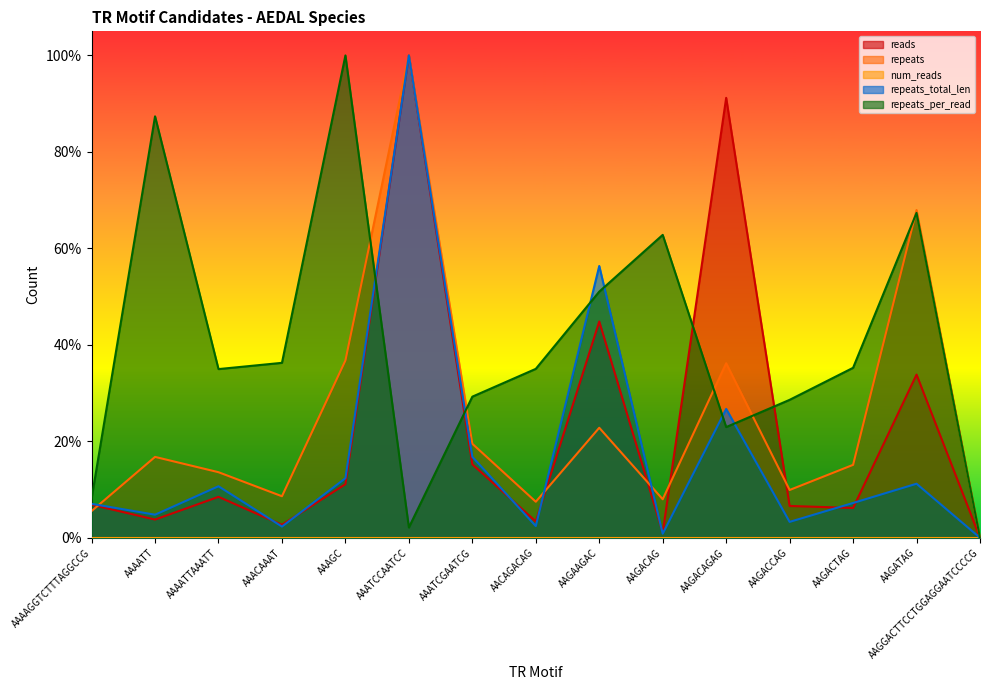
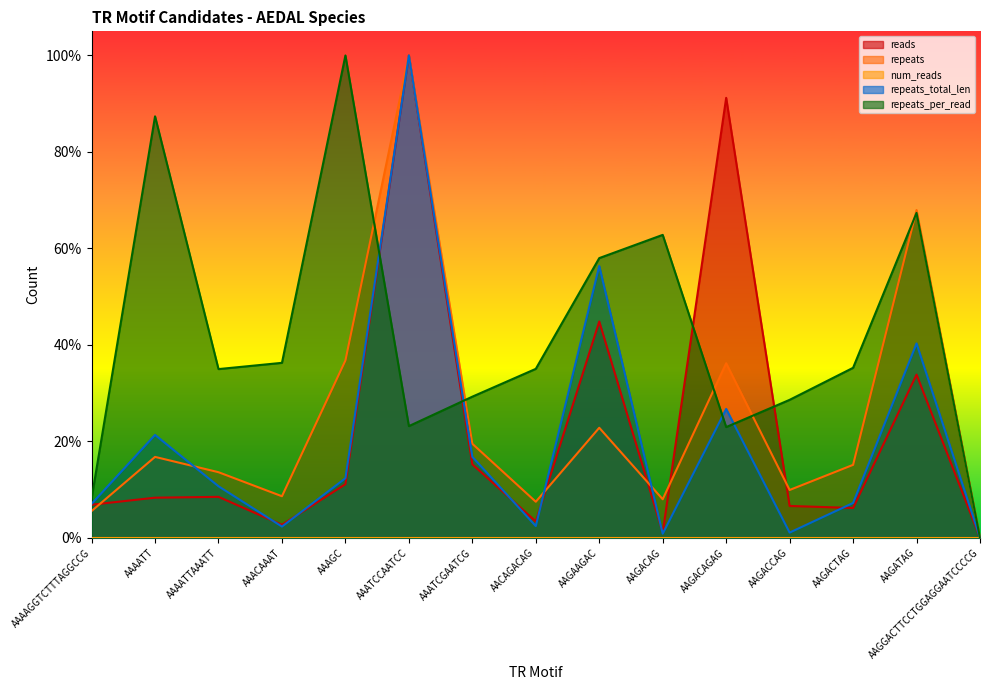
  {
    "reads": {
-     "AAAATT": "4%",
+     "AAAATT": "8%",
      "AAAATTAAATT": "8%",
      "AAAGC": "11%",
      "AAATCGAATCG": "15%",
      "AACAGACAG": "3%",
      "AAGAAGAC": "45%",
      "AAGACAGAG": "91%",
      "AAGACCAG": "7%",
      "AAGACTAG": "6%",
      "AAGATAG": "34%"
    },
    "repeats_total_len": {
-     "AAAATT": "5%",
+     "AAAATT": "21%",
      "AAAATTAAATT": "11%",
      "AAAGC": "12%",
      "AAATCGAATCG": "17%",
      "AACAGACAG": "2%",
      "AAGAAGAC": "56%",
      "AAGACAGAG": "27%",
-     "AAGACCAG": "3%",
+     "AAGACCAG": "1%",
      "AAGACTAG": "7%",
-     "AAGATAG": "11%"
+     "AAGATAG": "40%"
    },
    "repeats_per_read": {
      "AAAAGGTCTTTAGGCCG": "8%",
      "AAAATT": "87%",
      "AAAATTAAATT": "35%",
      "AAACAAAT": "36%",
      "AAAGC": "100%",
-     "AAATCCAATCC": "2%",
+     "AAATCCAATCC": "23%",
      "AAATCGAATCG": "29%",
      "AACAGACAG": "35%",
-     "AAGAAGAC": "51%",
+     "AAGAAGAC": "58%",
      "AAGACAG": "63%",
      "AAGACAGAG": "23%",
      "AAGACCAG": "29%",
      "AAGACTAG": "35%",
      "AAGATAG": "67%"
    }
  }
